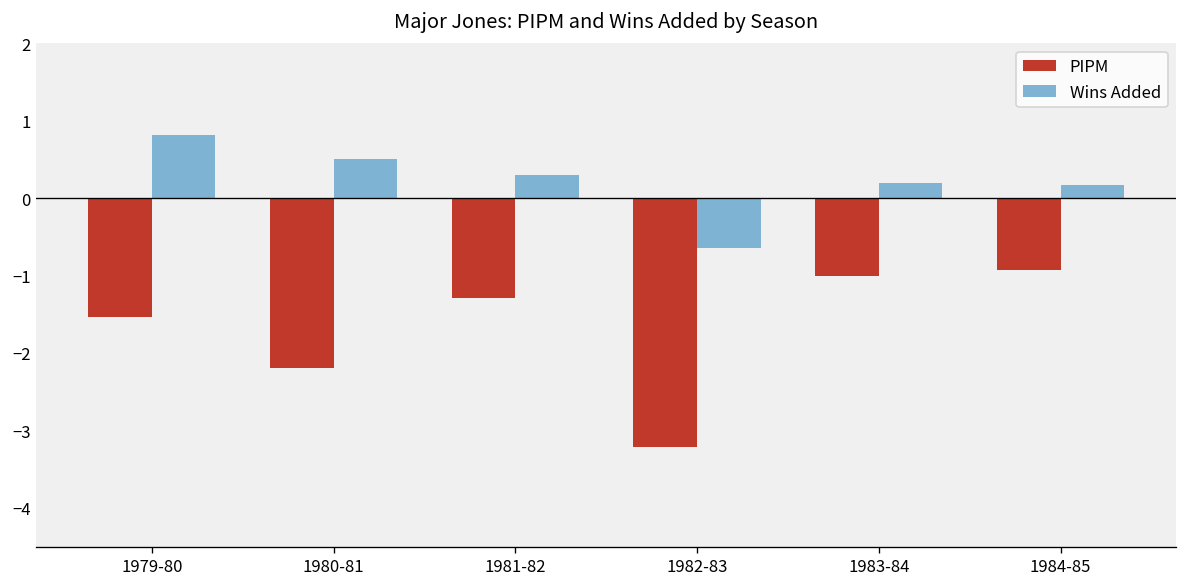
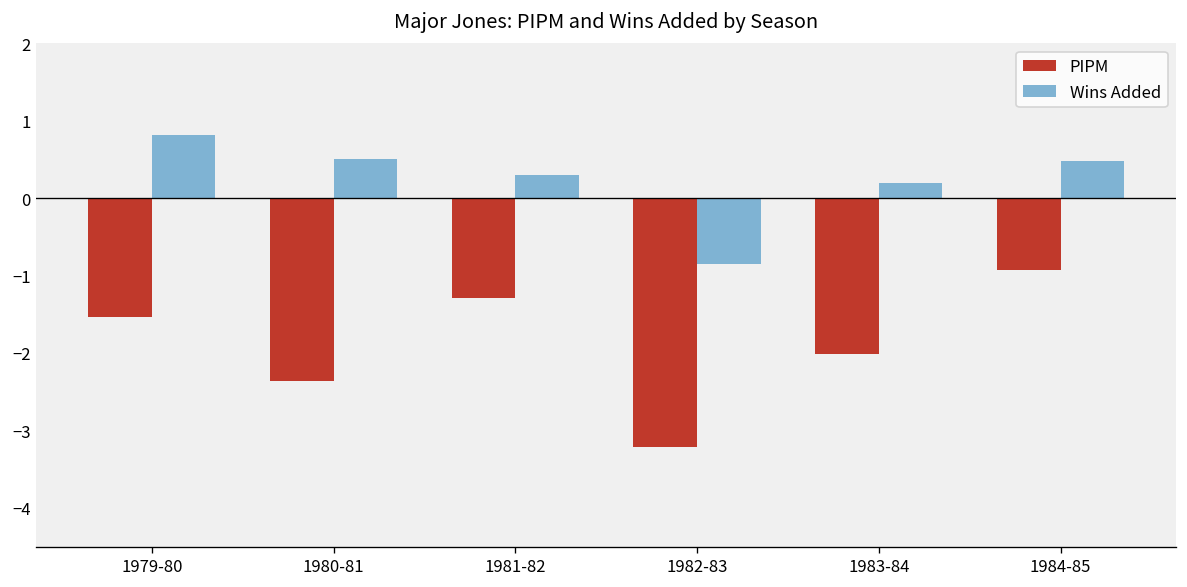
  {
    "PIPM": {
      "1979-80": -1.5,
-     "1980-81": -2.2,
+     "1980-81": -2.4,
      "1981-82": -1.3,
      "1982-83": -3.2,
-     "1983-84": -1.0,
+     "1983-84": -2.0,
      "1984-85": -0.9
    },
    "Wins Added": {
      "1979-80": 0.8,
      "1980-81": 0.5,
      "1981-82": 0.3,
-     "1982-83": -0.6,
+     "1982-83": -0.9,
      "1983-84": 0.2,
-     "1984-85": 0.2
+     "1984-85": 0.5
    }
  }
